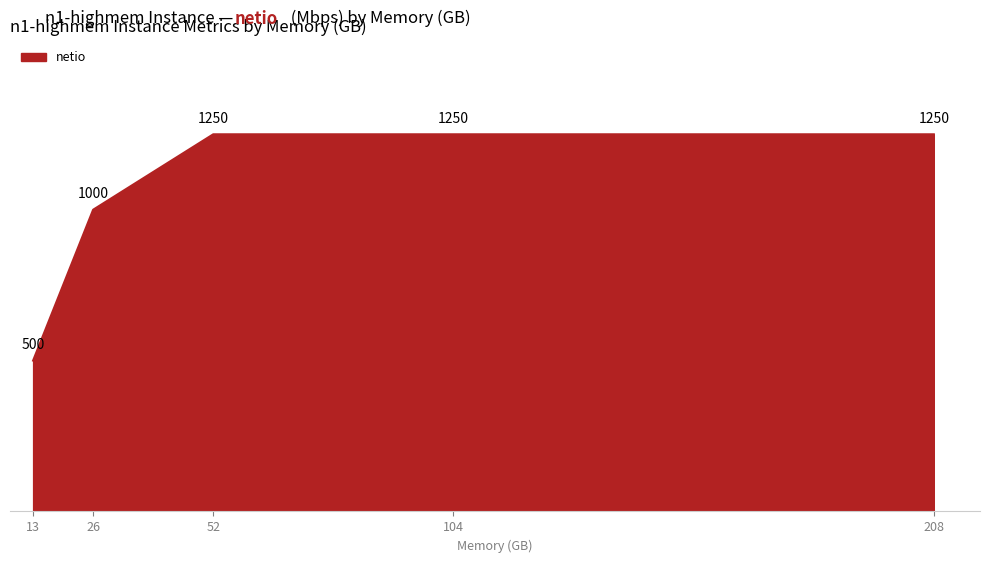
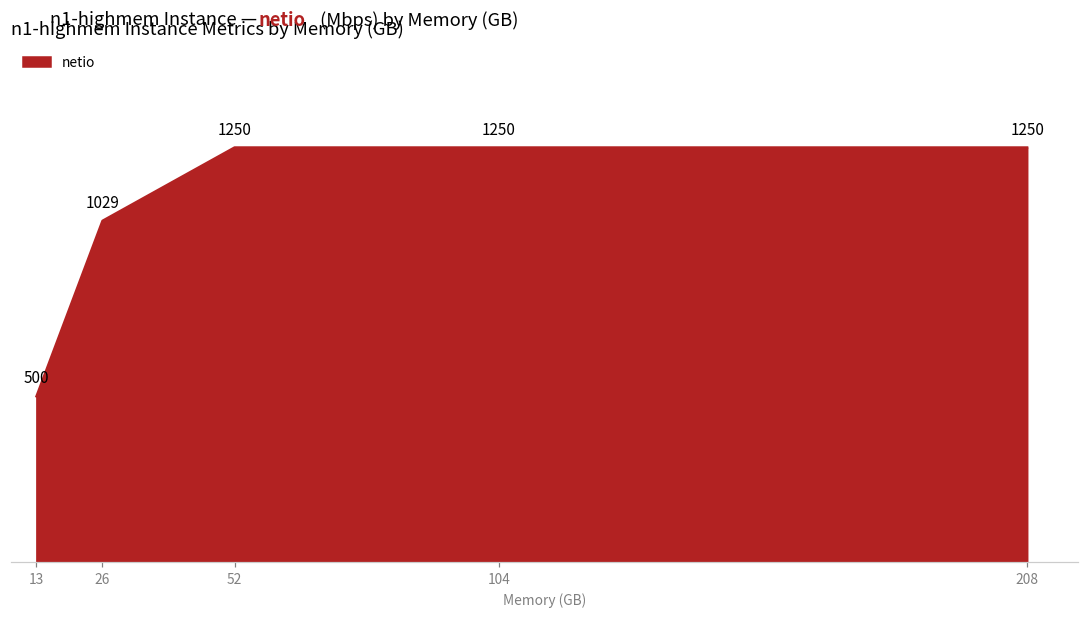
  {
    "13": 500,
-   "26": 1000,
+   "26": 1029,
    "52": 1250,
    "104": 1250,
    "208": 1250
  }
